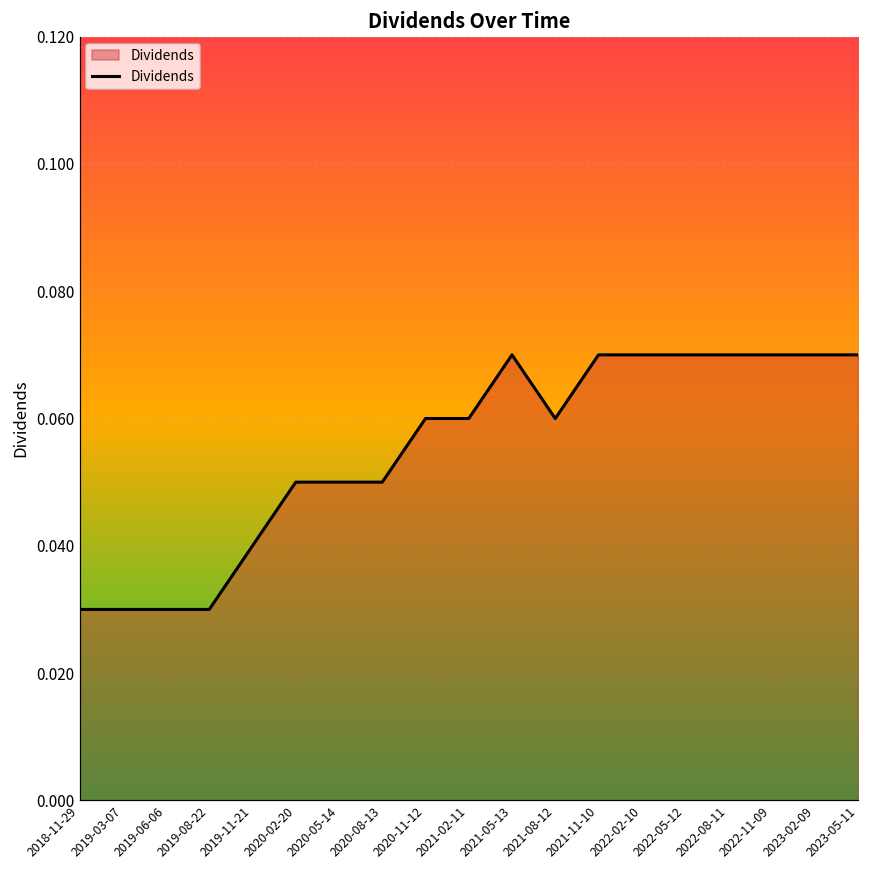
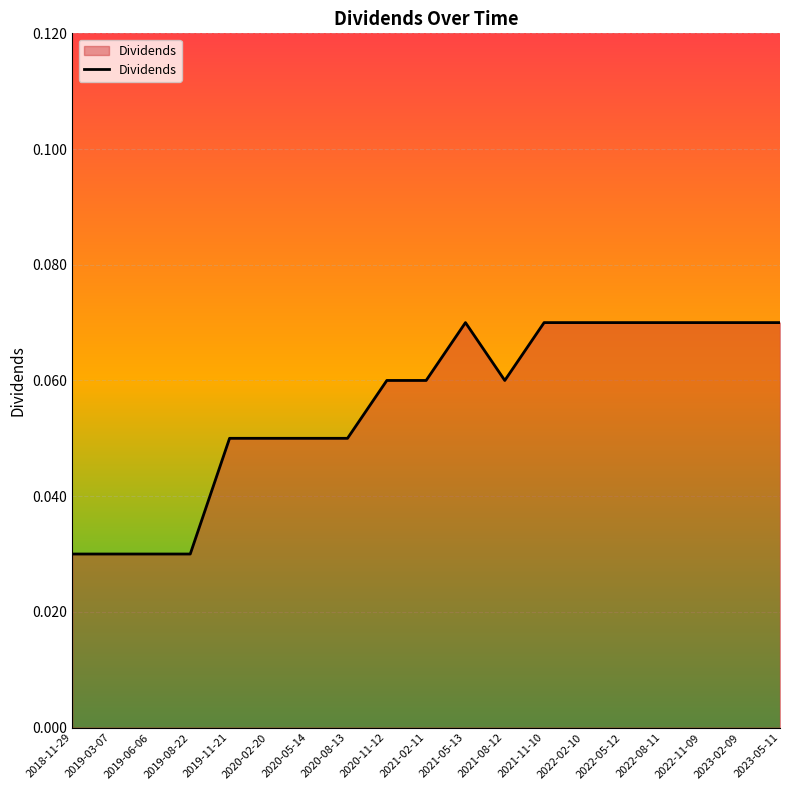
  {
    "2018-11-29": 0.03,
    "2019-03-07": 0.03,
    "2019-06-06": 0.03,
    "2019-08-22": 0.03,
-   "2019-11-21": 0.04,
+   "2019-11-21": 0.05,
    "2020-02-20": 0.05,
    "2020-05-14": 0.05,
    "2020-08-13": 0.05,
    "2020-11-12": 0.06,
    "2021-02-11": 0.06,
    "2021-05-13": 0.07,
    "2021-08-12": 0.06,
    "2021-11-10": 0.07,
    "2022-02-10": 0.07,
    "2022-05-12": 0.07,
    "2022-08-11": 0.07,
    "2022-11-09": 0.07,
    "2023-02-09": 0.07,
    "2023-05-11": 0.07
  }
